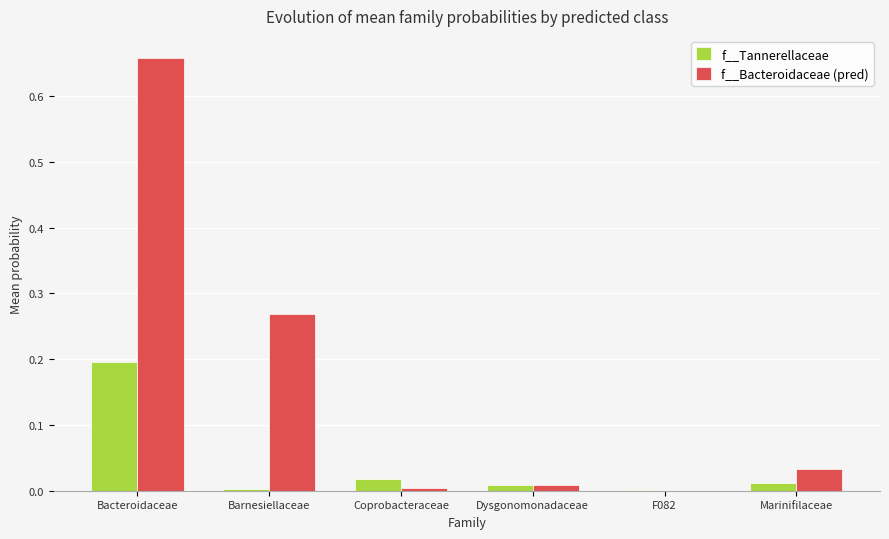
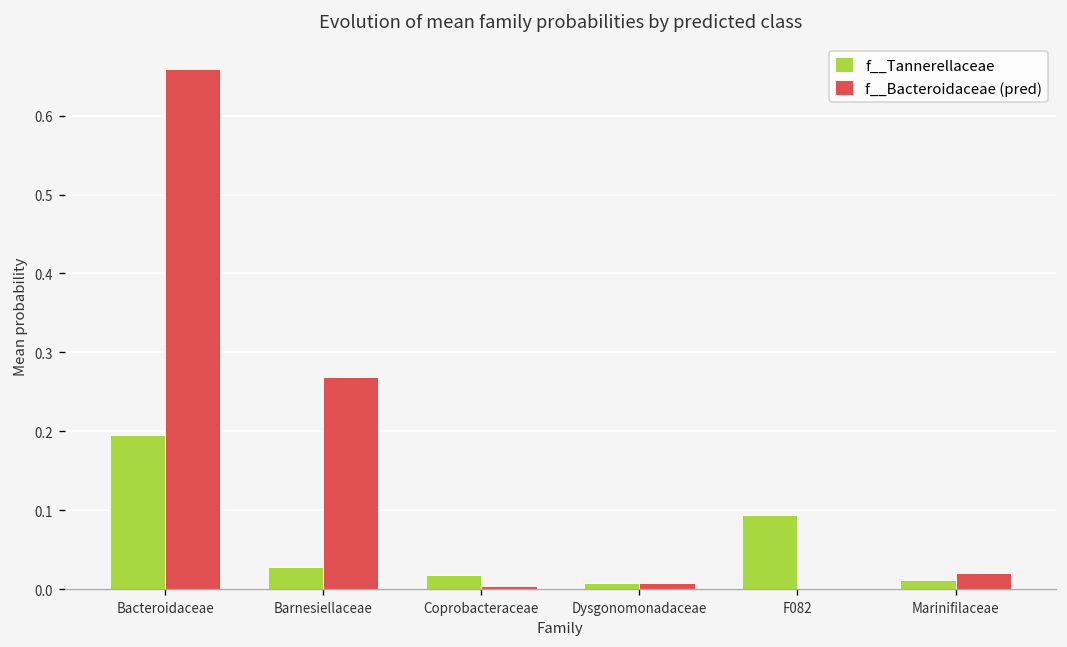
  {
    "f__Tannerellaceae": {
      "Bacteroidaceae": 0.20,
-     "Barnesiellaceae": 0.00,
+     "Barnesiellaceae": 0.03,
      "Coprobacteraceae": 0.02,
      "Dysgonomonadaceae": 0.01,
-     "F082": 0.00,
+     "F082": 0.09,
      "Marinifilaceae": 0.01
    },
    "f__Bacteroidaceae (pred)": {
      "Bacteroidaceae": 0.66,
      "Barnesiellaceae": 0.27,
      "Coprobacteraceae": 0.00,
      "Dysgonomonadaceae": 0.01,
-     "Marinifilaceae": 0.03
+     "Marinifilaceae": 0.02
    }
  }
